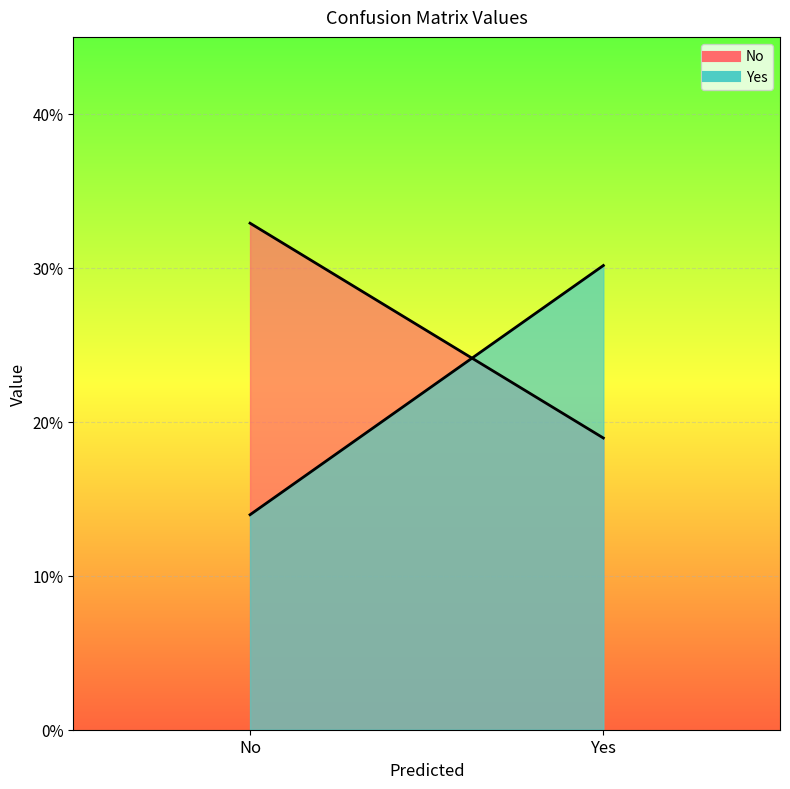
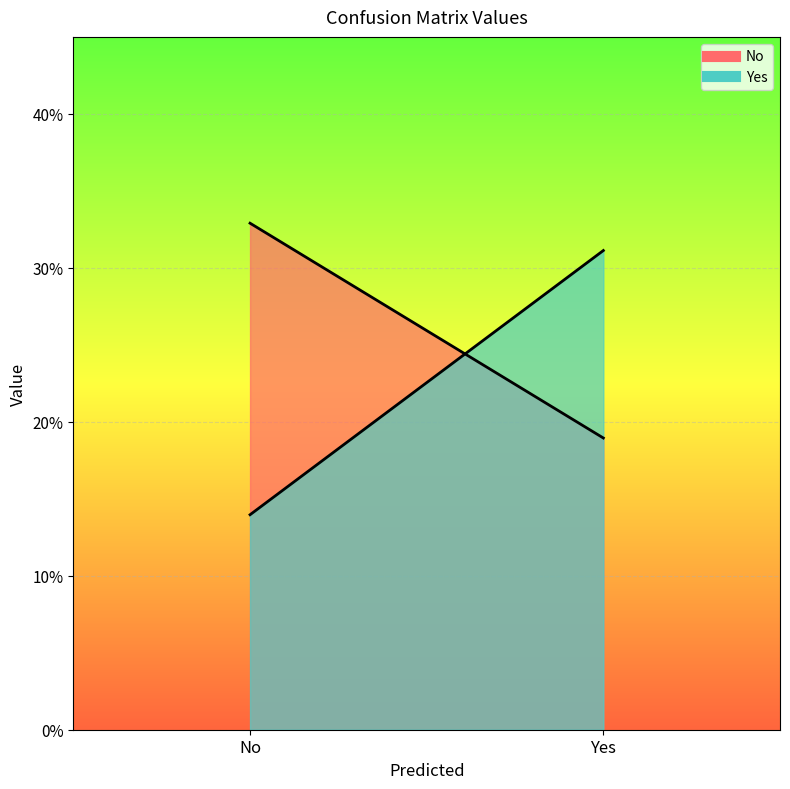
  {
    "No": {
      "No": "32.9%",
      "Yes": "18.9%"
    },
    "Yes": {
      "No": "14.0%",
-     "Yes": "30.2%"
+     "Yes": "31.1%"
    }
  }
